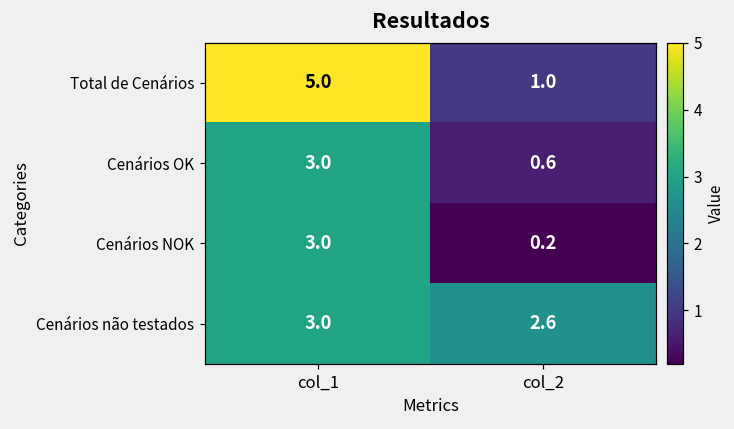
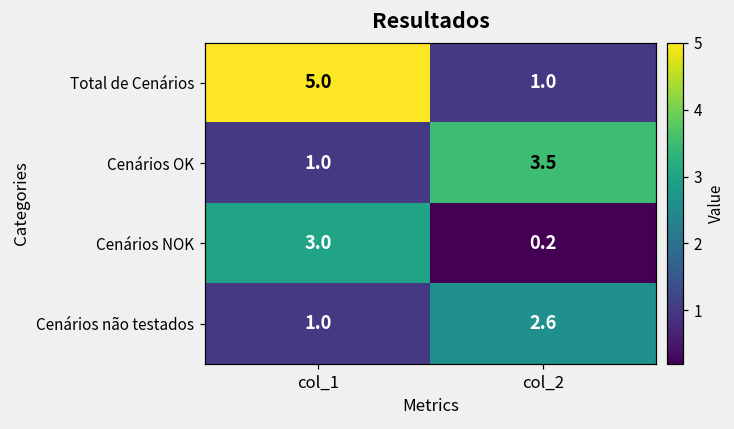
  {
    "Total de Cenários": {
      "col_1": 5.0,
      "col_2": 1.0
    },
    "Cenários OK": {
-     "col_1": 3.0,
-     "col_2": 0.6
+     "col_1": 1.0,
+     "col_2": 3.5
    },
    "Cenários NOK": {
      "col_1": 3.0,
      "col_2": 0.2
    },
    "Cenários não testados": {
-     "col_1": 3.0,
+     "col_1": 1.0,
      "col_2": 2.6
    }
  }
